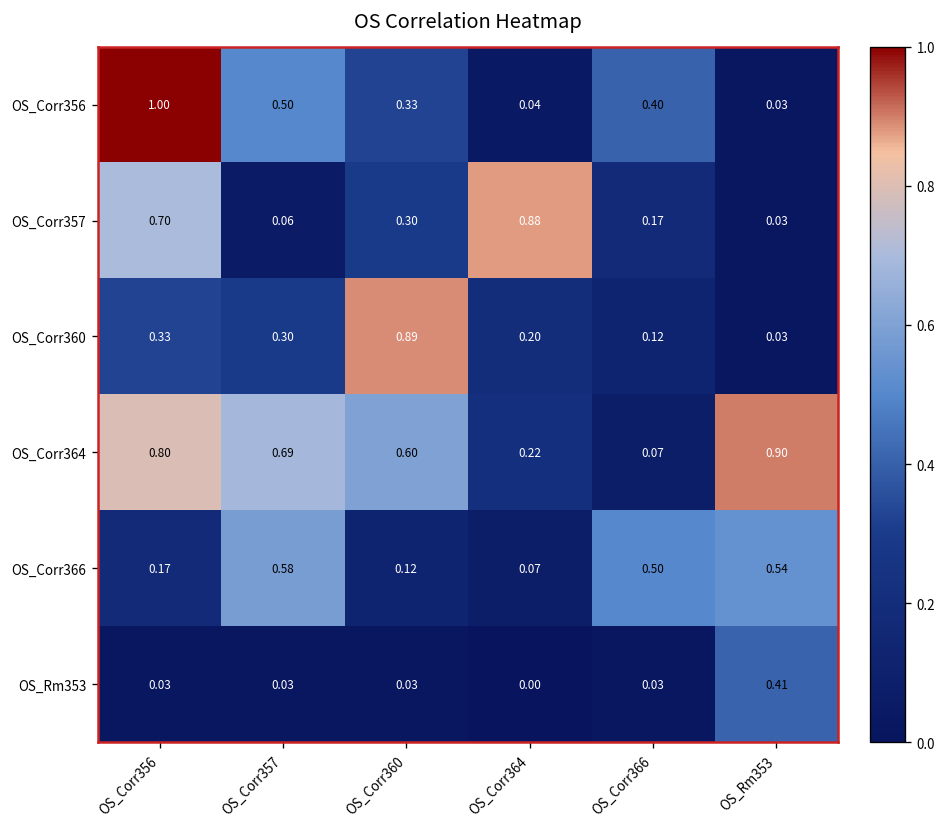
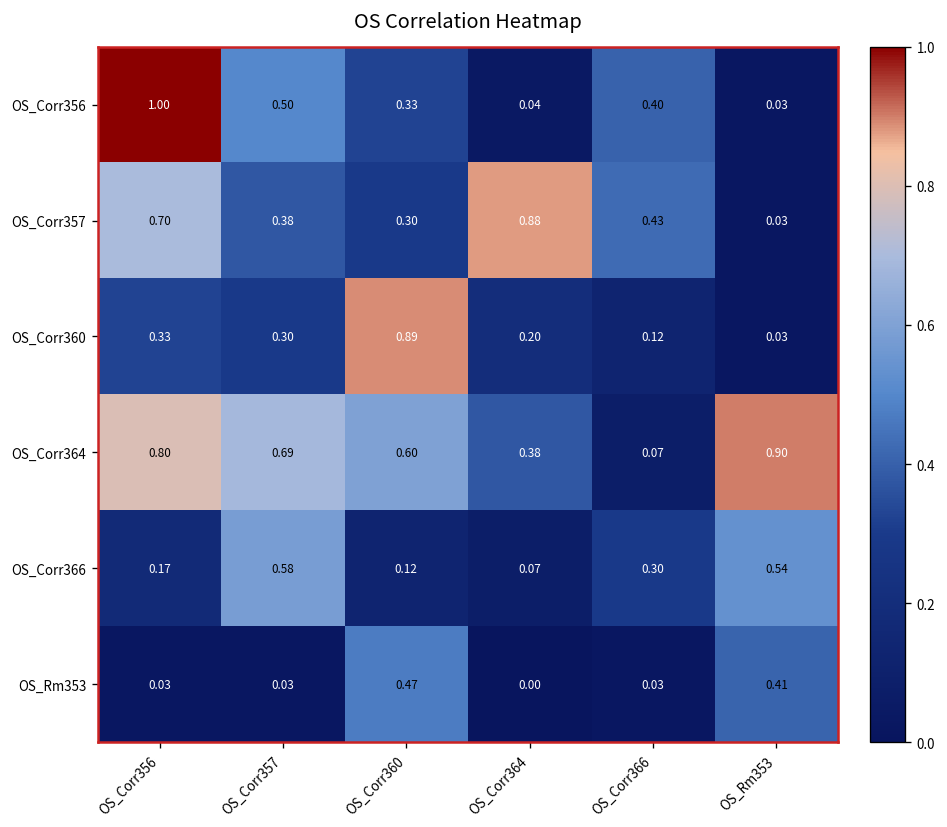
  {
    "OS_Corr356": {
      "OS_Corr356": 1.00,
      "OS_Corr357": 0.50,
      "OS_Corr360": 0.33,
      "OS_Corr364": 0.04,
      "OS_Corr366": 0.40,
      "OS_Rm353": 0.03
    },
    "OS_Corr357": {
      "OS_Corr356": 0.70,
-     "OS_Corr357": 0.06,
+     "OS_Corr357": 0.38,
      "OS_Corr360": 0.30,
      "OS_Corr364": 0.88,
-     "OS_Corr366": 0.17,
+     "OS_Corr366": 0.43,
      "OS_Rm353": 0.03
    },
    "OS_Corr360": {
      "OS_Corr356": 0.33,
      "OS_Corr357": 0.30,
      "OS_Corr360": 0.89,
      "OS_Corr364": 0.20,
      "OS_Corr366": 0.12,
      "OS_Rm353": 0.03
    },
    "OS_Corr364": {
      "OS_Corr356": 0.80,
      "OS_Corr357": 0.69,
      "OS_Corr360": 0.60,
-     "OS_Corr364": 0.22,
+     "OS_Corr364": 0.38,
      "OS_Corr366": 0.07,
      "OS_Rm353": 0.90
    },
    "OS_Corr366": {
      "OS_Corr356": 0.17,
      "OS_Corr357": 0.58,
      "OS_Corr360": 0.12,
      "OS_Corr364": 0.07,
-     "OS_Corr366": 0.50,
+     "OS_Corr366": 0.30,
      "OS_Rm353": 0.54
    },
    "OS_Rm353": {
      "OS_Corr356": 0.03,
      "OS_Corr357": 0.03,
-     "OS_Corr360": 0.03,
+     "OS_Corr360": 0.47,
      "OS_Corr364": 0.00,
      "OS_Corr366": 0.03,
      "OS_Rm353": 0.41
    }
  }
